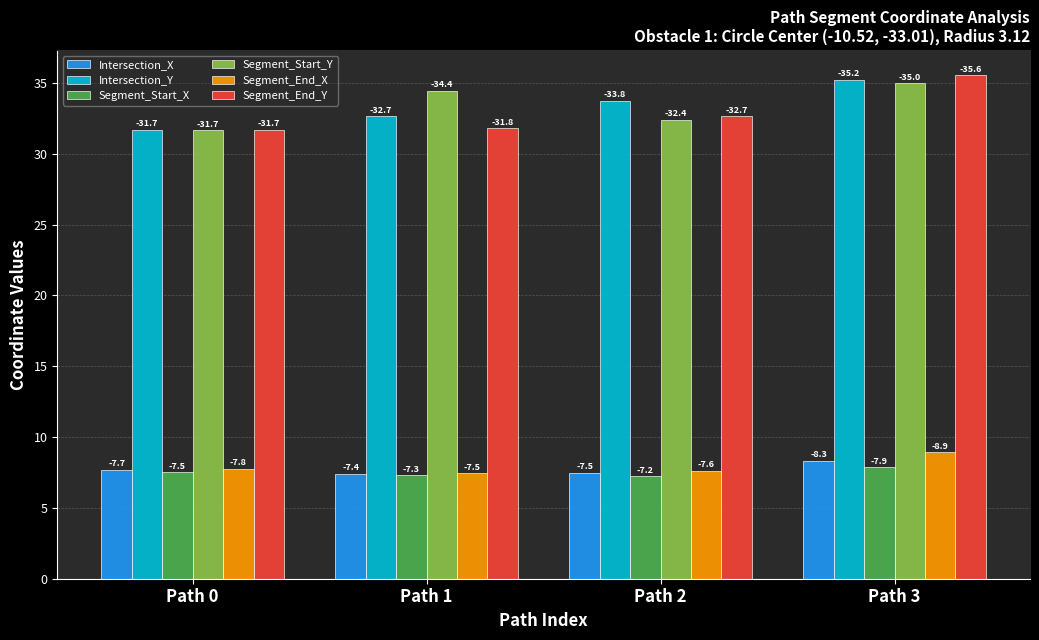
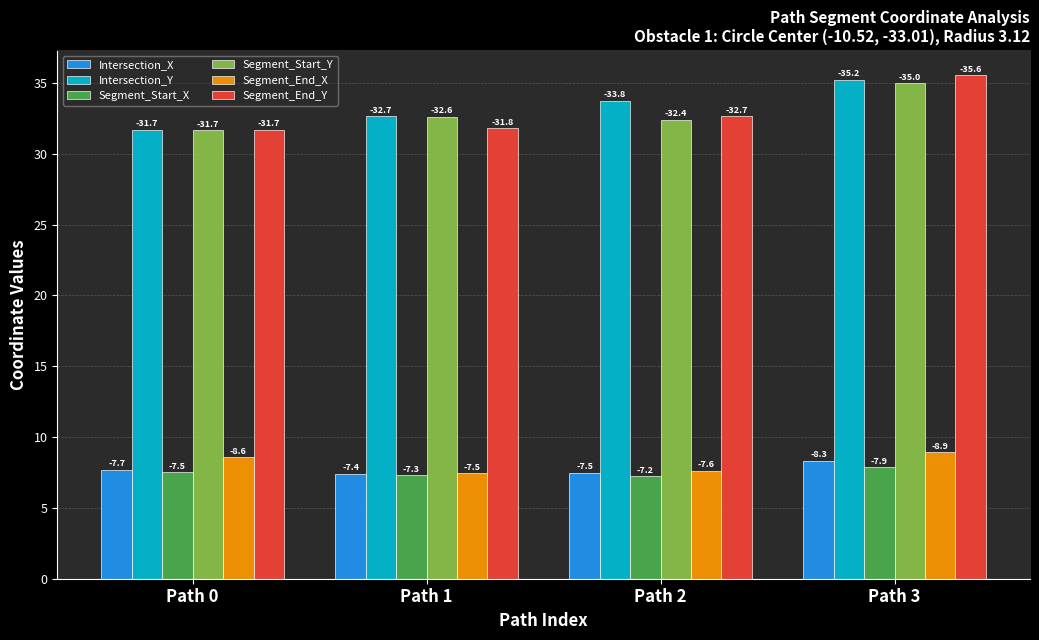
  {
    "Segment_Start_Y": {
-     "Path 1": -34.4
+     "Path 1": -32.6
    },
    "Segment_End_X": {
-     "Path 0": -7.8
+     "Path 0": -8.6
    }
  }
